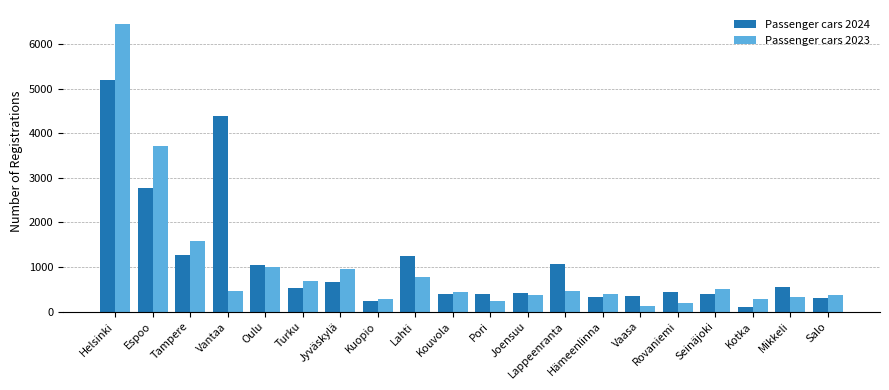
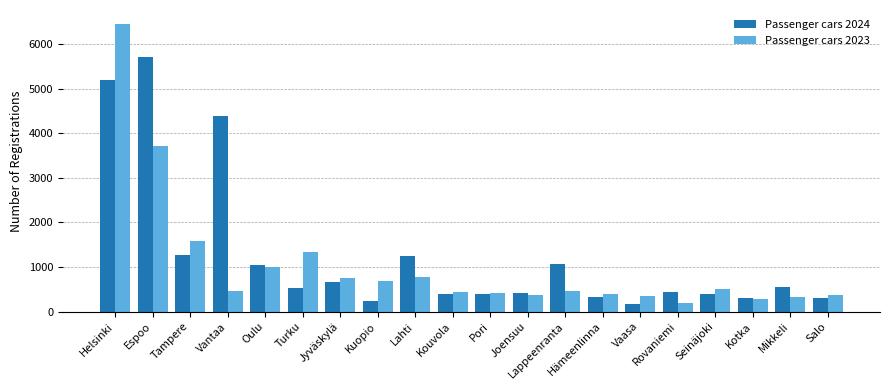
  {
    "Passenger cars 2024": {
      "Helsinki": 5200,
-     "Espoo": 2800,
+     "Espoo": 5700,
      "Tampere": 1300,
      "Vantaa": 4400,
      "Oulu": 1000,
      "Turku": 500,
      "Jyväskylä": 700,
      "Kuopio": 200,
      "Lahti": 1200,
      "Kouvola": 400,
      "Pori": 400,
      "Joensuu": 400,
      "Lappeenranta": 1100,
      "Hämeenlinna": 300,
-     "Vaasa": 400,
+     "Vaasa": 200,
      "Rovaniemi": 400,
      "Seinäjoki": 400,
-     "Kotka": 100,
+     "Kotka": 300,
      "Mikkeli": 500,
      "Salo": 300
    },
    "Passenger cars 2023": {
      "Helsinki": 6400,
      "Espoo": 3700,
      "Tampere": 1600,
      "Vantaa": 500,
      "Oulu": 1000,
-     "Turku": 700,
-     "Jyväskylä": 900,
-     "Kuopio": 300,
+     "Turku": 1300,
+     "Jyväskylä": 800,
+     "Kuopio": 700,
      "Lahti": 800,
      "Kouvola": 400,
-     "Pori": 200,
+     "Pori": 400,
      "Joensuu": 400,
      "Lappeenranta": 500,
      "Hämeenlinna": 400,
-     "Vaasa": 100,
+     "Vaasa": 300,
      "Rovaniemi": 200,
      "Seinäjoki": 500,
      "Kotka": 300,
      "Mikkeli": 300,
      "Salo": 400
    }
  }
